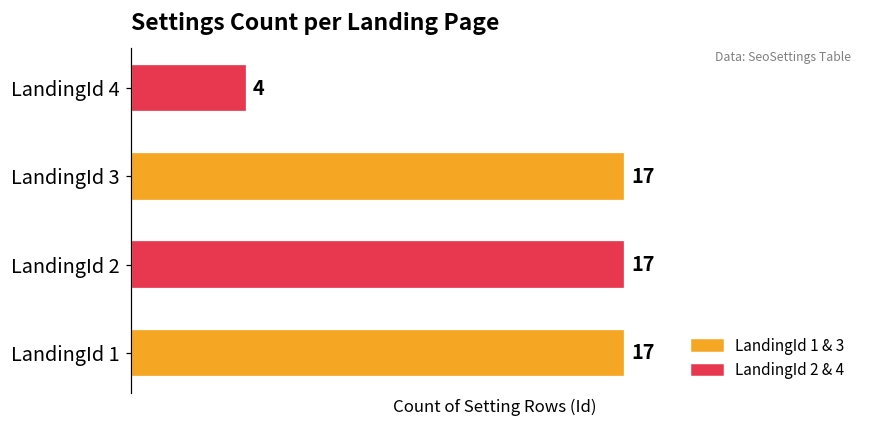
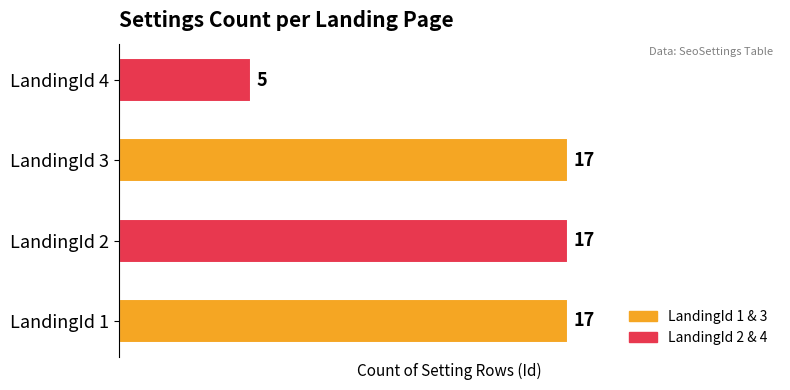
  {
-   "LandingId 4": 4,
+   "LandingId 4": 5,
    "LandingId 3": 17,
    "LandingId 2": 17,
    "LandingId 1": 17
  }
